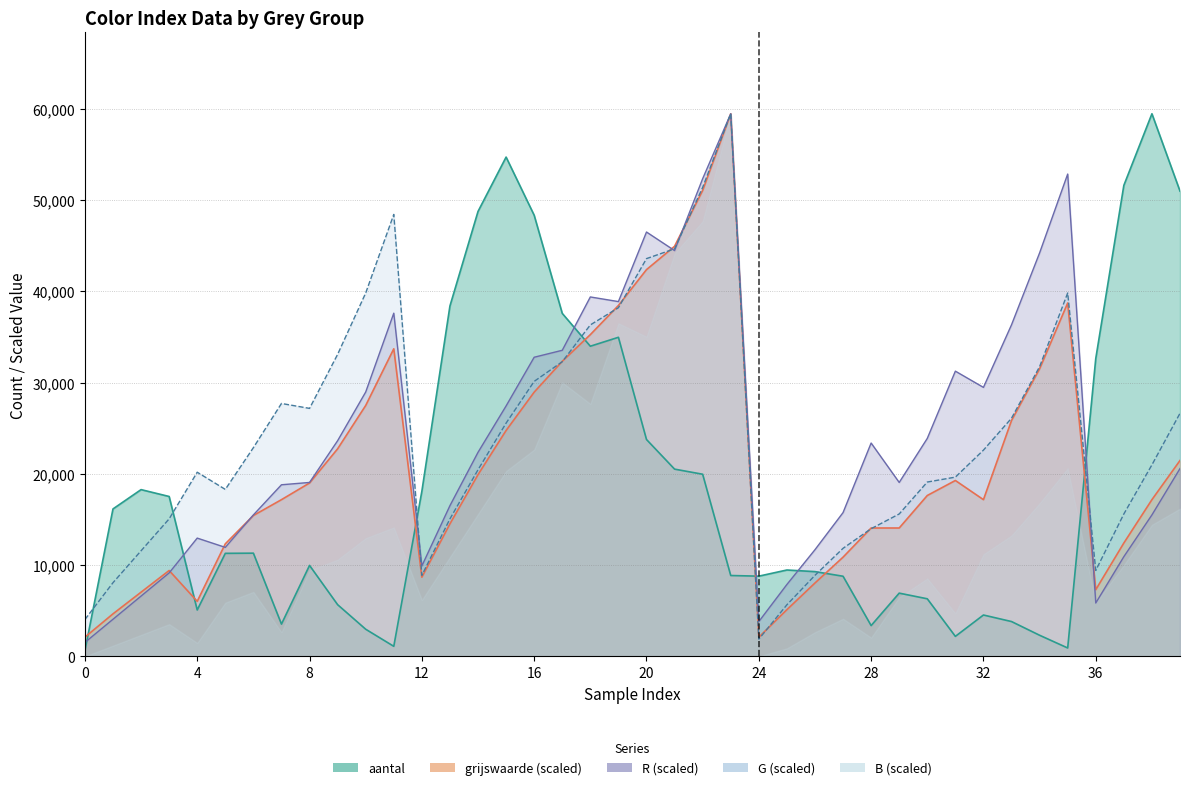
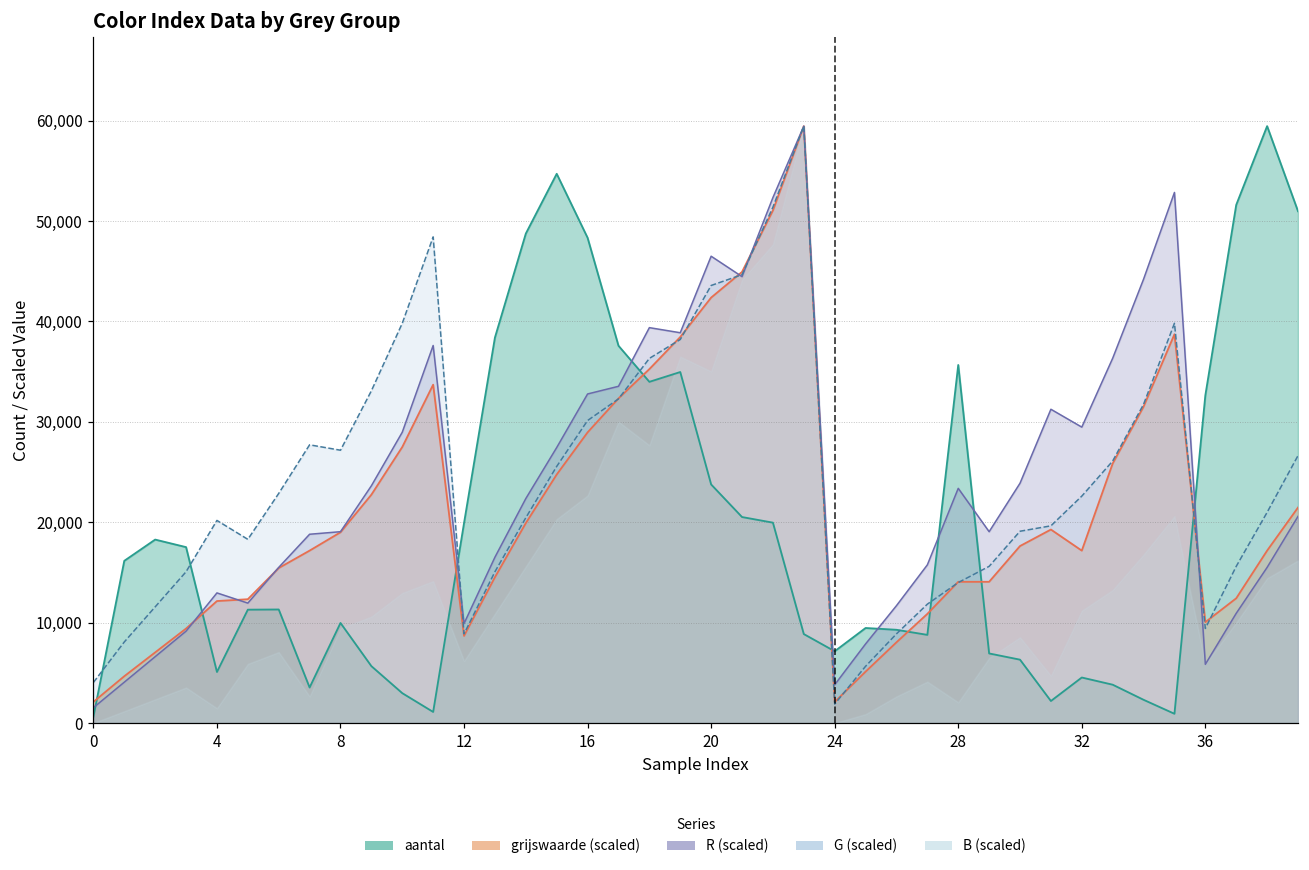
  {
    "aantal": {
      "0": "1,000",
      "4": "5,000",
      "8": "10,000",
-     "12": "18,000",
+     "12": "20,000",
      "16": "48,000",
      "20": "24,000",
-     "24": "9,000",
-     "28": "3,000",
+     "24": "7,000",
+     "28": "36,000",
      "32": "5,000",
      "36": "33,000"
    },
    "grijswaarde (scaled)": {
      "0": "2,000",
-     "4": "6,000",
+     "4": "12,000",
      "16": "29,000",
      "20": "42,000",
      "32": "17,000",
-     "36": "7,000"
+     "36": "10,000"
    }
  }
